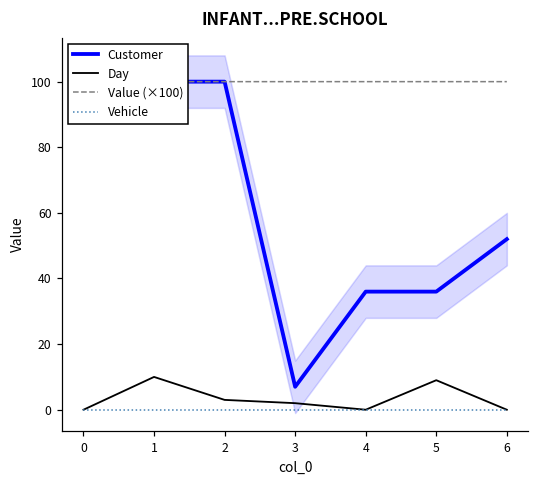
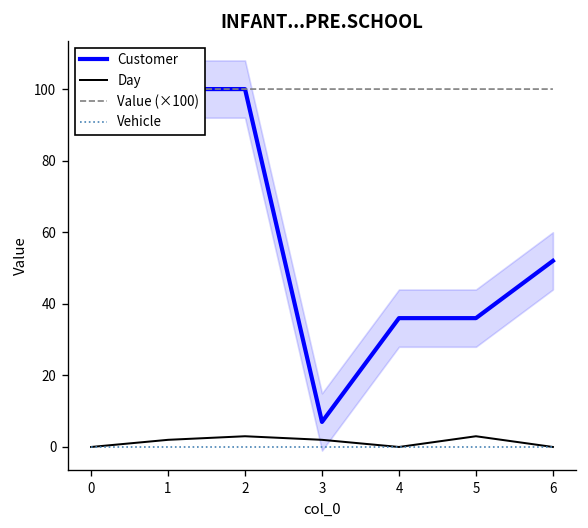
  {
    "Day": {
-     "1": 10,
+     "1": 2,
      "2": 3,
      "3": 2,
-     "5": 9
+     "5": 3
    },
    "Value (×100)": {
      "3": 100,
      "4": 100,
      "5": 100,
      "6": 100
    },
    "Vehicle": {
      "1": 0,
      "2": 0,
      "3": 0,
      "5": 0
    }
  }
